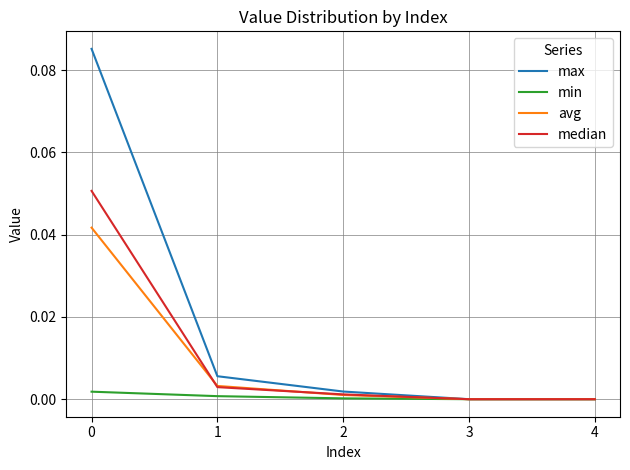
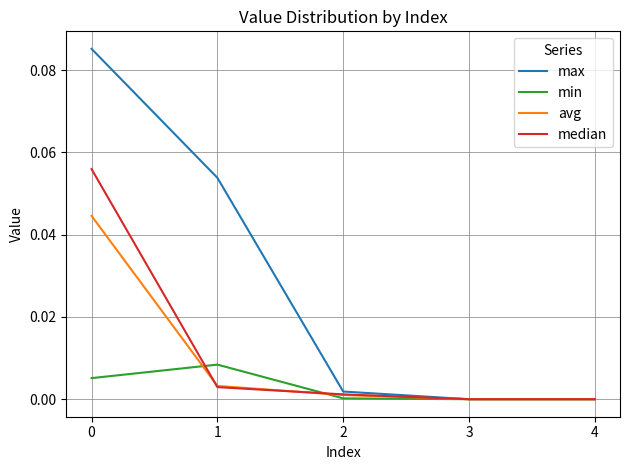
  {
    "max": {
      "0": 0.085,
-     "1": 0.006,
+     "1": 0.054,
      "2": 0.002
    },
    "min": {
-     "0": 0.002,
-     "1": 0.001,
+     "0": 0.005,
+     "1": 0.008,
      "2": 0.000
    },
    "avg": {
-     "0": 0.042
+     "0": 0.045
    },
    "median": {
-     "0": 0.051
+     "0": 0.056
    }
  }
